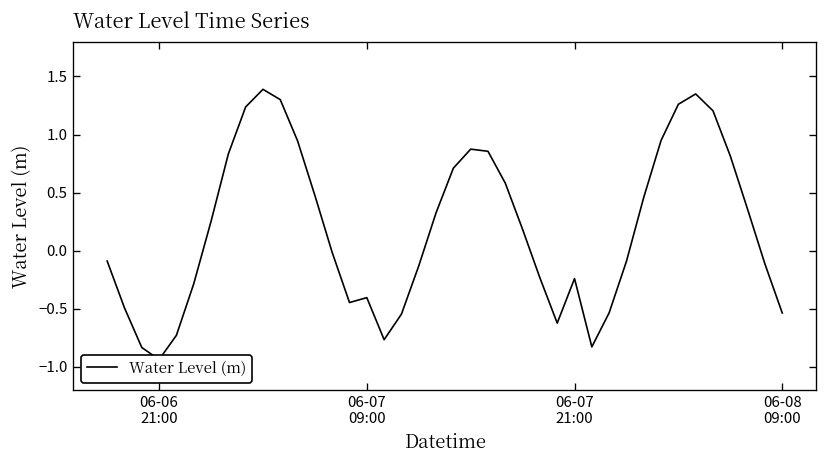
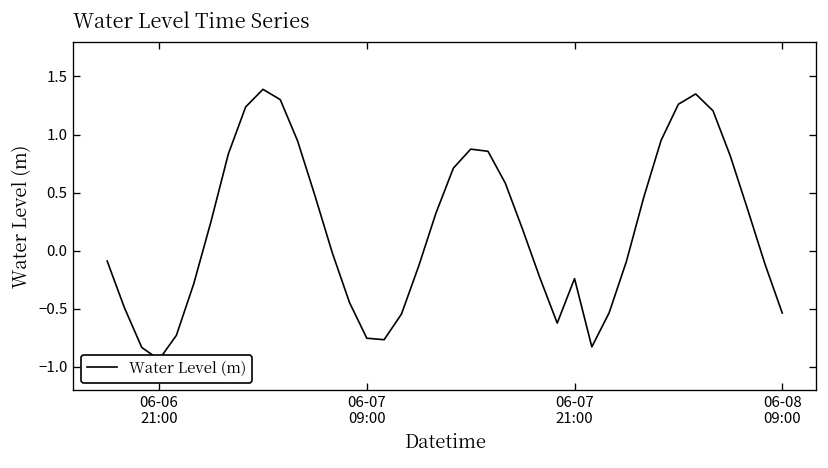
  {
-   "06-07 09:00": -0.4,
+   "06-07 09:00": -0.8,
    "06-07 21:00": -0.2,
    "06-08 09:00": -0.5
  }
